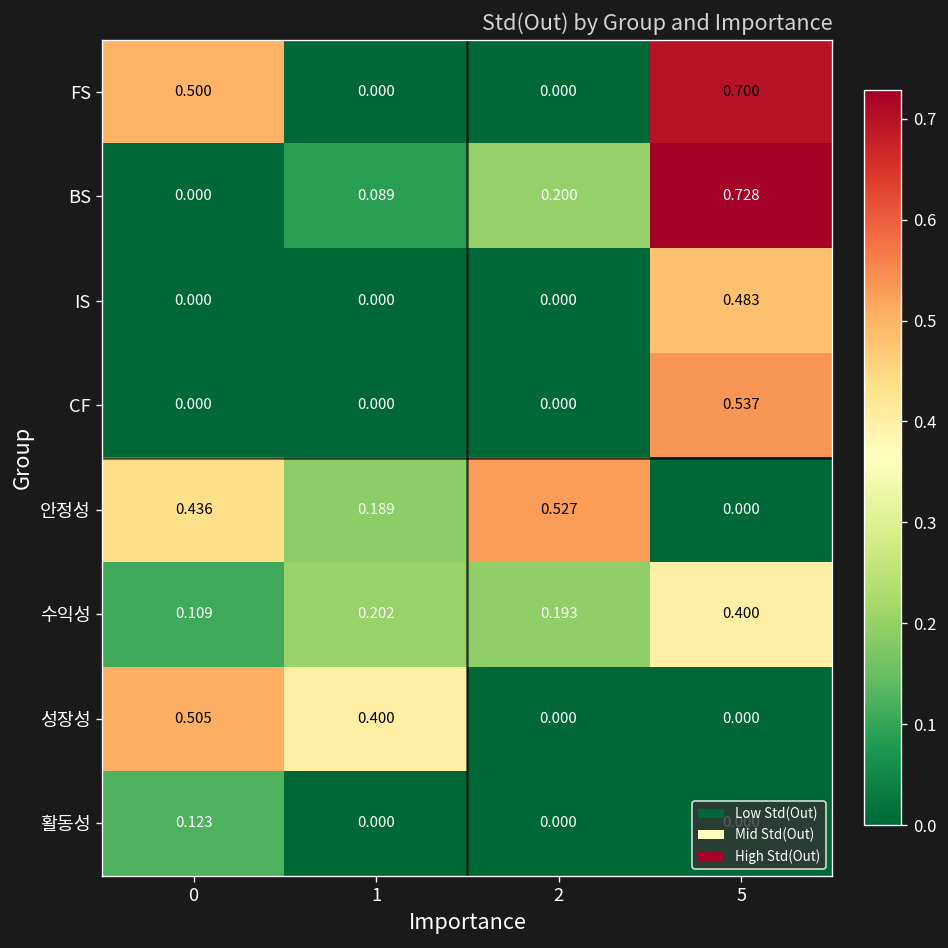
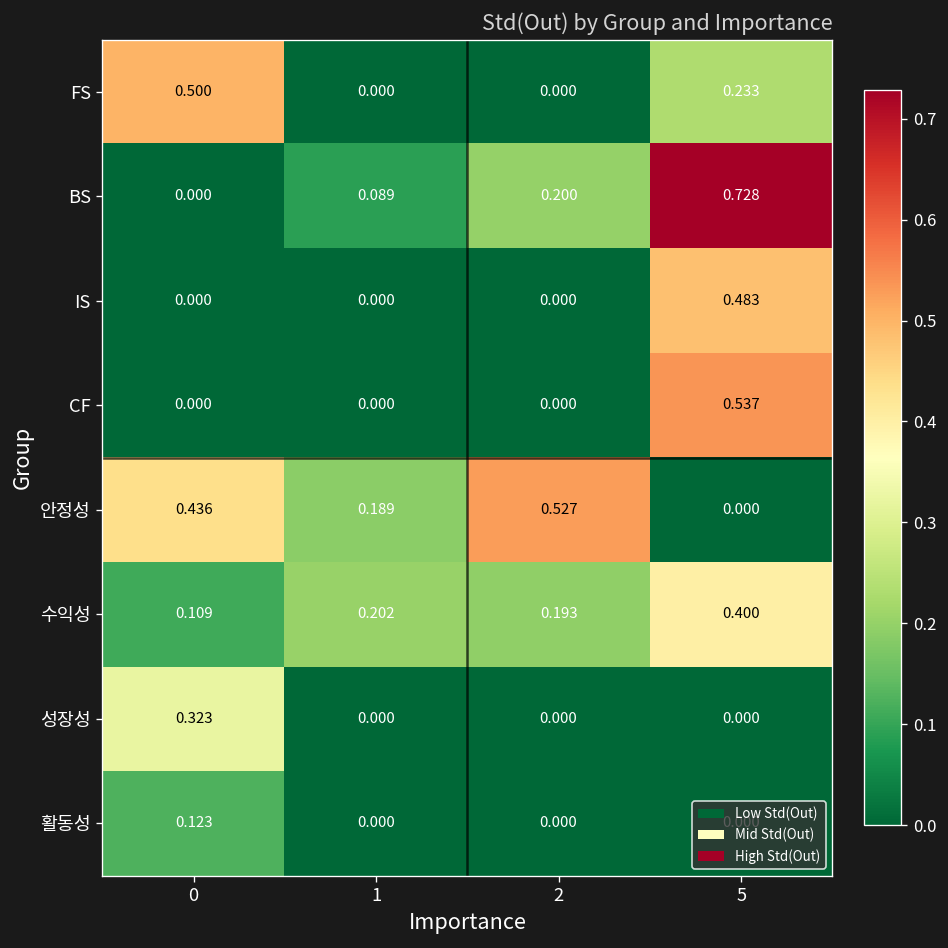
  {
    "FS": {
      "0": 0.500,
      "1": 0.000,
      "2": 0.000,
-     "5": 0.700
+     "5": 0.233
    },
    "BS": {
      "0": 0.000,
      "1": 0.089,
      "2": 0.200,
      "5": 0.728
    },
    "IS": {
      "0": 0.000,
      "1": 0.000,
      "2": 0.000,
      "5": 0.483
    },
    "CF": {
      "0": 0.000,
      "1": 0.000,
      "2": 0.000,
      "5": 0.537
    },
    "안정성": {
      "0": 0.436,
      "1": 0.189,
      "2": 0.527,
      "5": 0.000
    },
    "수익성": {
      "0": 0.109,
      "1": 0.202,
      "2": 0.193,
      "5": 0.400
    },
    "성장성": {
-     "0": 0.505,
-     "1": 0.400,
+     "0": 0.323,
+     "1": 0.000,
      "2": 0.000,
      "5": 0.000
    },
    "활동성": {
      "0": 0.123,
      "1": 0.000,
      "2": 0.000
    }
  }
